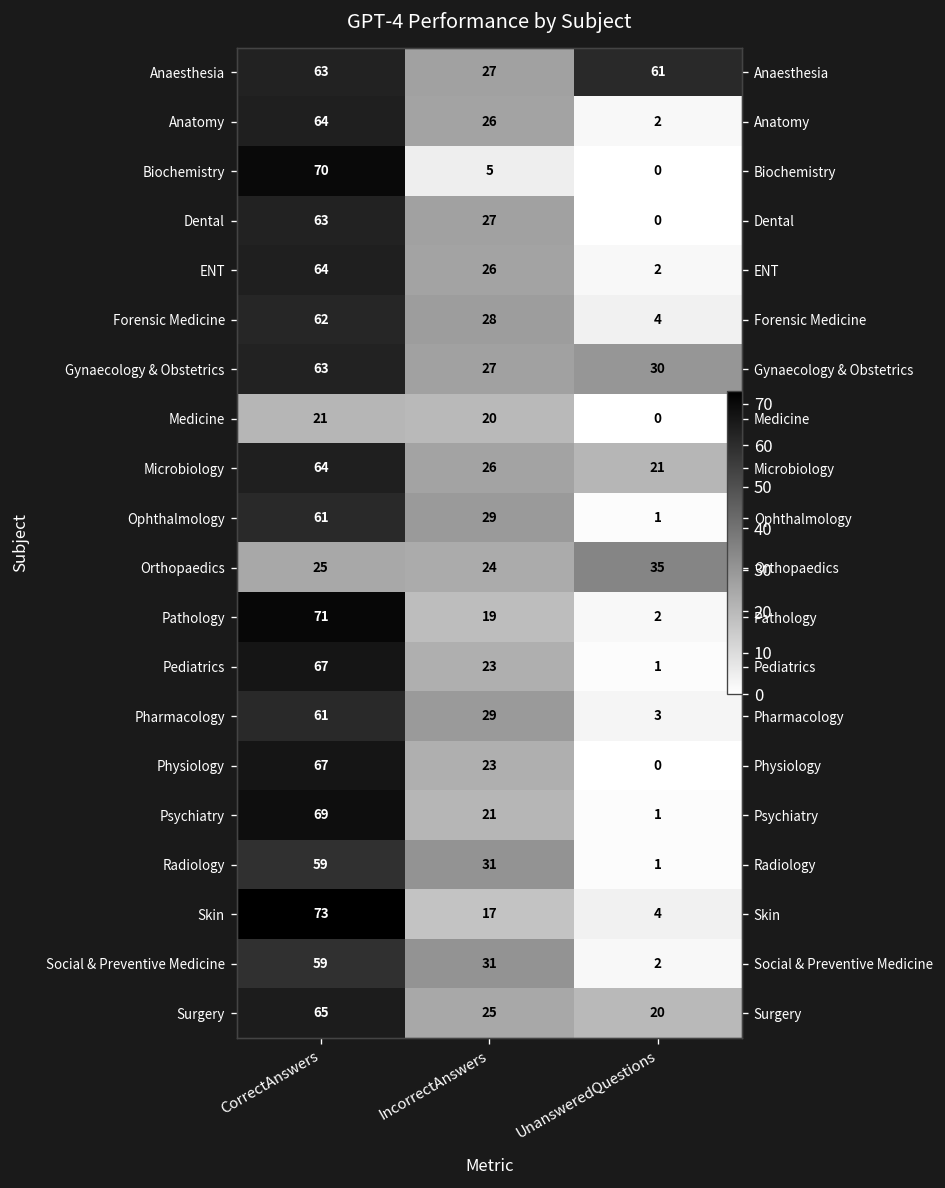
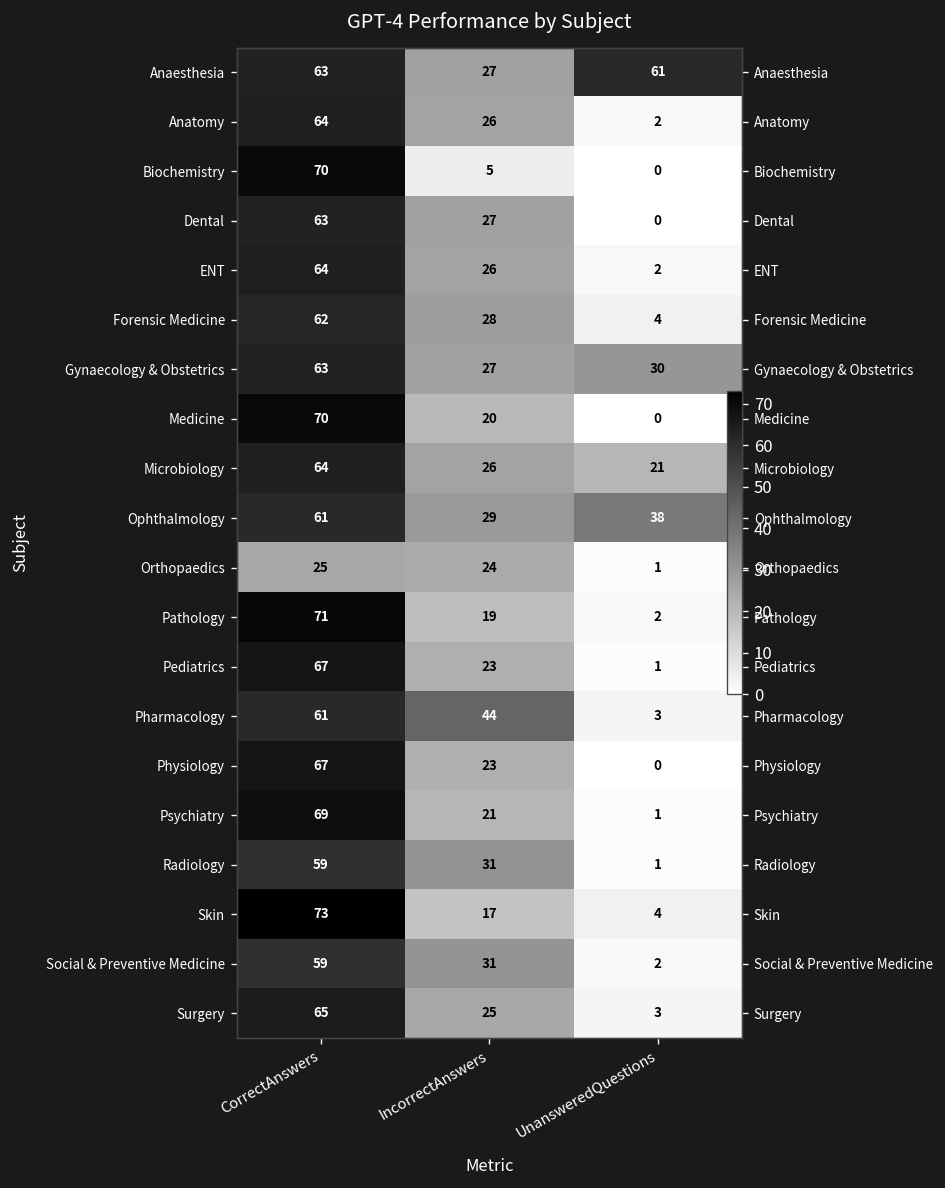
  {
    "Anaesthesia": {
      "CorrectAnswers": 63,
      "IncorrectAnswers": 27,
      "UnansweredQuestions": 61
    },
    "Anatomy": {
      "CorrectAnswers": 64,
      "IncorrectAnswers": 26,
      "UnansweredQuestions": 2
    },
    "Biochemistry": {
      "CorrectAnswers": 70,
      "IncorrectAnswers": 5,
      "UnansweredQuestions": 0
    },
    "Dental": {
      "CorrectAnswers": 63,
      "IncorrectAnswers": 27,
      "UnansweredQuestions": 0
    },
    "ENT": {
      "CorrectAnswers": 64,
      "IncorrectAnswers": 26,
      "UnansweredQuestions": 2
    },
    "Forensic Medicine": {
      "CorrectAnswers": 62,
      "IncorrectAnswers": 28,
      "UnansweredQuestions": 4
    },
    "Gynaecology & Obstetrics": {
      "CorrectAnswers": 63,
      "IncorrectAnswers": 27,
      "UnansweredQuestions": 30
    },
    "Medicine": {
-     "CorrectAnswers": 21,
+     "CorrectAnswers": 70,
      "IncorrectAnswers": 20,
      "UnansweredQuestions": 0
    },
    "Microbiology": {
      "CorrectAnswers": 64,
      "IncorrectAnswers": 26,
      "UnansweredQuestions": 21
    },
    "Ophthalmology": {
      "CorrectAnswers": 61,
      "IncorrectAnswers": 29,
-     "UnansweredQuestions": 1
+     "UnansweredQuestions": 38
    },
    "Orthopaedics": {
      "CorrectAnswers": 25,
      "IncorrectAnswers": 24,
-     "UnansweredQuestions": 35
+     "UnansweredQuestions": 1
    },
    "Pathology": {
      "CorrectAnswers": 71,
      "IncorrectAnswers": 19,
      "UnansweredQuestions": 2
    },
    "Pediatrics": {
      "CorrectAnswers": 67,
      "IncorrectAnswers": 23,
      "UnansweredQuestions": 1
    },
    "Pharmacology": {
      "CorrectAnswers": 61,
-     "IncorrectAnswers": 29,
+     "IncorrectAnswers": 44,
      "UnansweredQuestions": 3
    },
    "Physiology": {
      "CorrectAnswers": 67,
      "IncorrectAnswers": 23,
      "UnansweredQuestions": 0
    },
    "Psychiatry": {
      "CorrectAnswers": 69,
      "IncorrectAnswers": 21,
      "UnansweredQuestions": 1
    },
    "Radiology": {
      "CorrectAnswers": 59,
      "IncorrectAnswers": 31,
      "UnansweredQuestions": 1
    },
    "Skin": {
      "CorrectAnswers": 73,
      "IncorrectAnswers": 17,
      "UnansweredQuestions": 4
    },
    "Social & Preventive Medicine": {
      "CorrectAnswers": 59,
      "IncorrectAnswers": 31,
      "UnansweredQuestions": 2
    },
    "Surgery": {
      "CorrectAnswers": 65,
      "IncorrectAnswers": 25,
-     "UnansweredQuestions": 20
+     "UnansweredQuestions": 3
    }
  }
